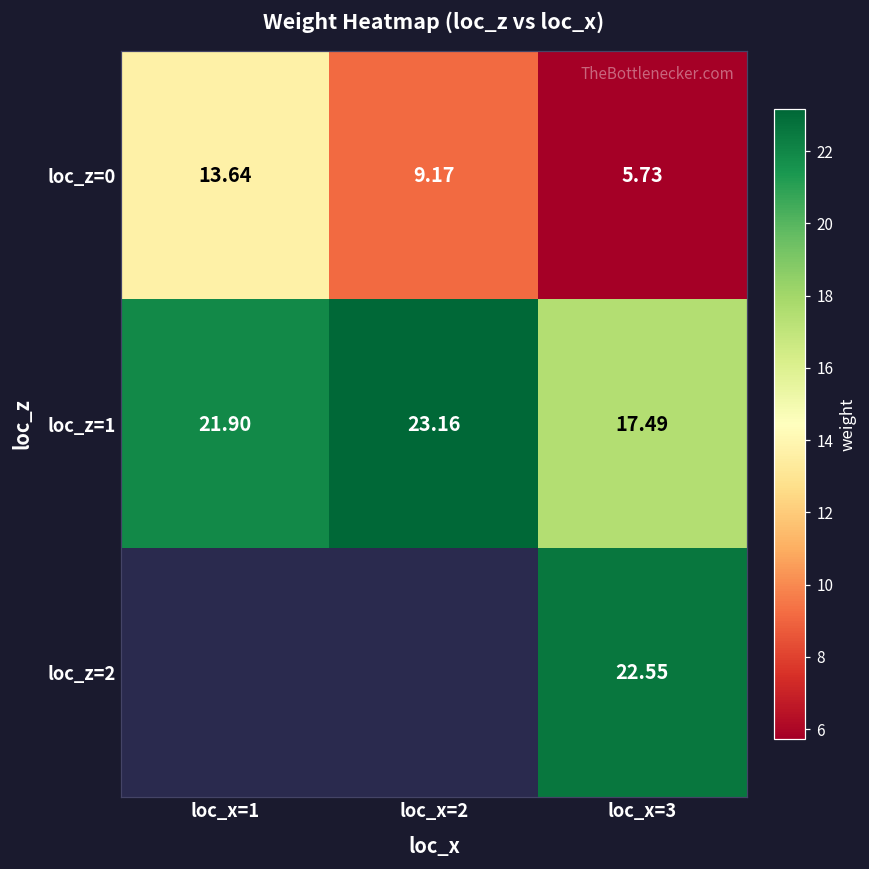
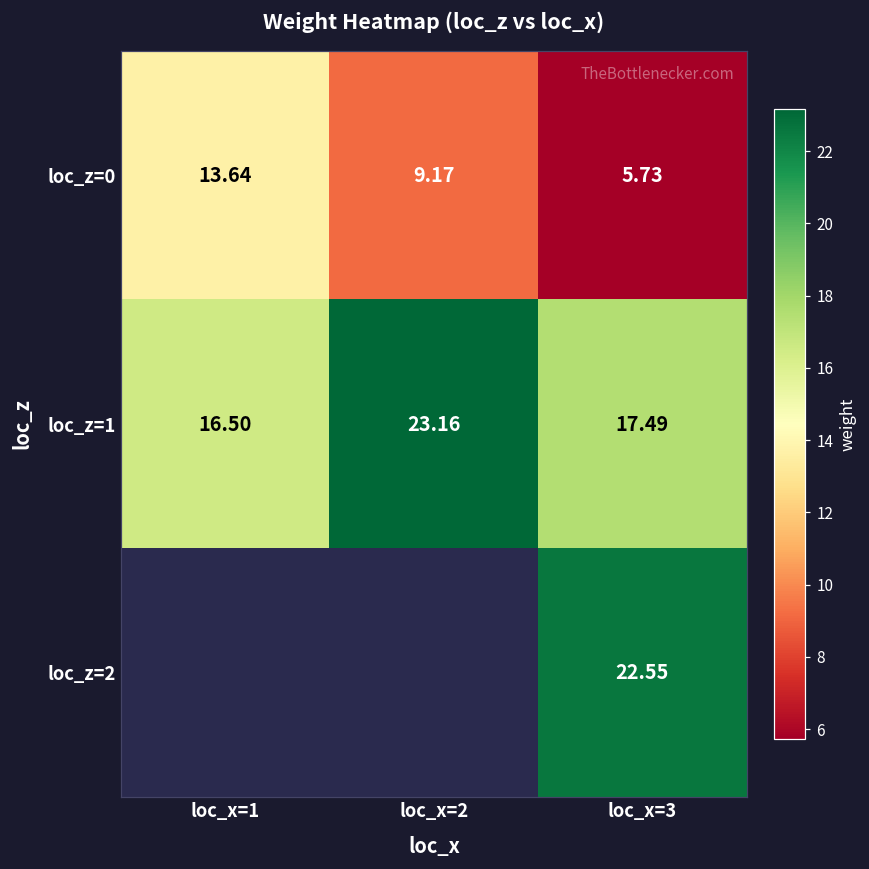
  {
    "loc_z=0": {
      "loc_x=1": 13.64,
      "loc_x=2": 9.17
    },
    "loc_z=1": {
-     "loc_x=1": 21.90,
+     "loc_x=1": 16.50,
      "loc_x=2": 23.16,
      "loc_x=3": 17.49
    },
    "loc_z=2": {
      "loc_x=3": 22.55
    }
  }
